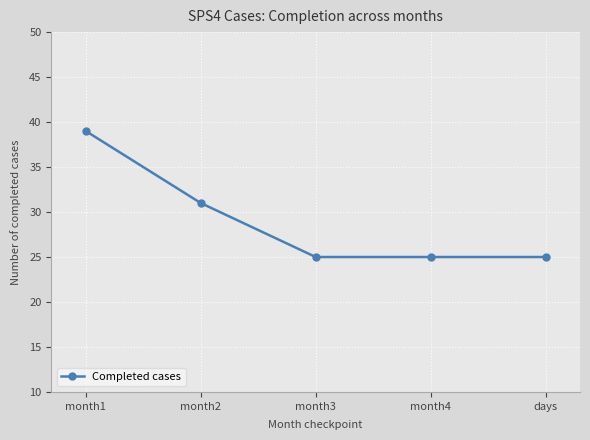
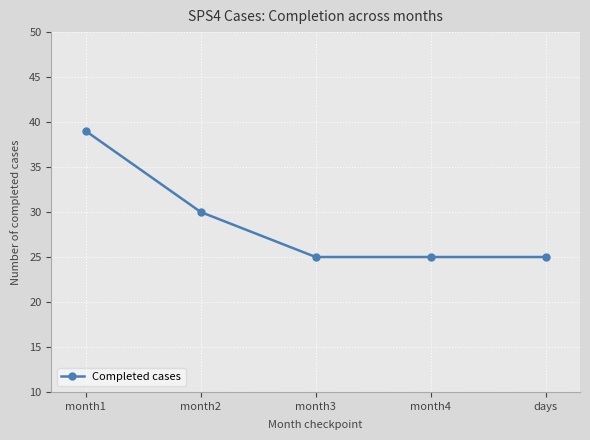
  {
    "month1": 39,
-   "month2": 31,
+   "month2": 30,
    "month3": 25,
    "month4": 25,
    "days": 25
  }
